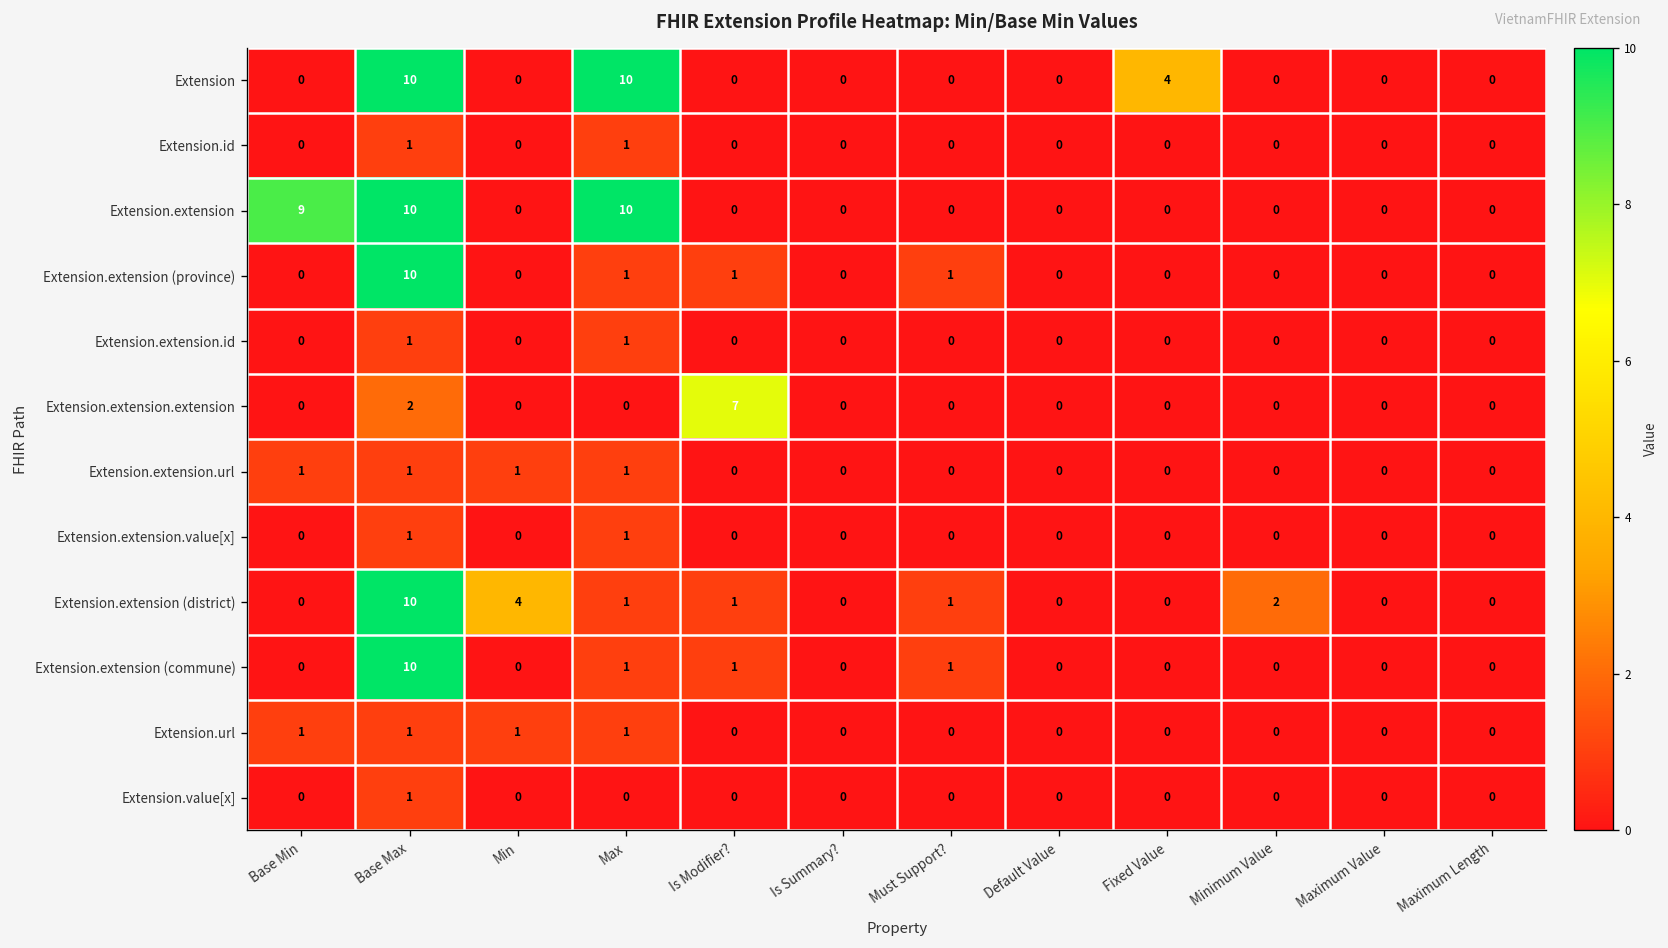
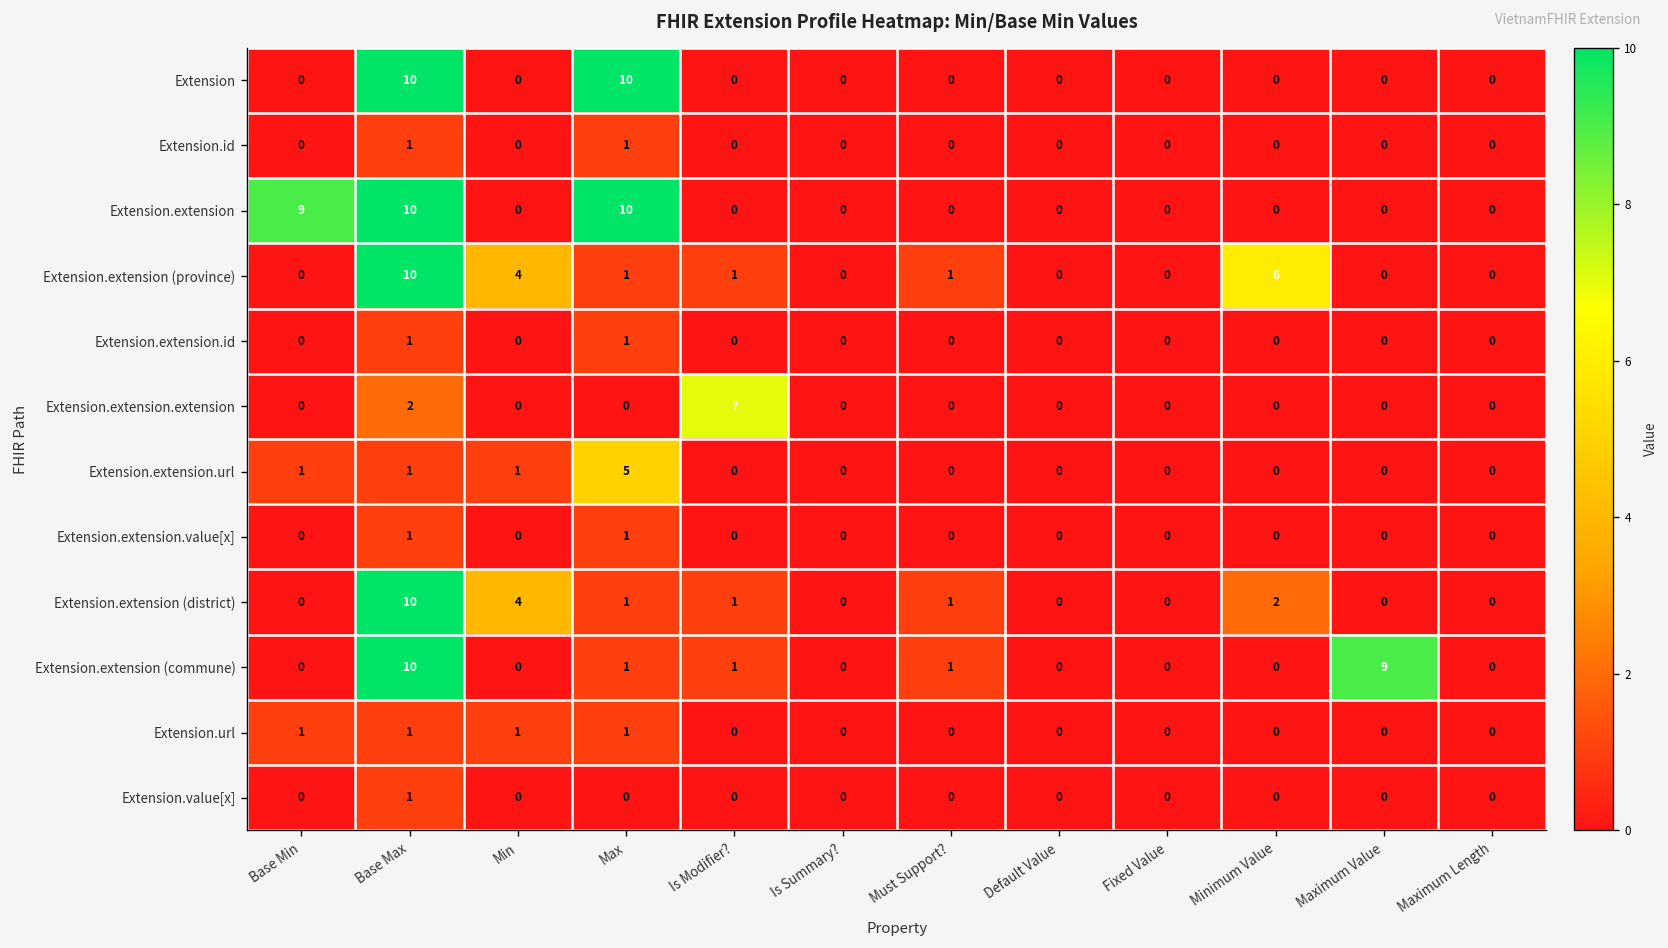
  {
    "Extension": {
      "Base Min": 0,
      "Base Max": 10,
      "Min": 0,
      "Max": 10,
      "Is Modifier?": 0,
      "Is Summary?": 0,
      "Must Support?": 0,
      "Default Value": 0,
-     "Fixed Value": 4,
+     "Fixed Value": 0,
      "Minimum Value": 0,
      "Maximum Value": 0,
      "Maximum Length": 0
    },
    "Extension.id": {
      "Base Min": 0,
      "Base Max": 1,
      "Min": 0,
      "Max": 1,
      "Is Modifier?": 0,
      "Is Summary?": 0,
      "Must Support?": 0,
      "Default Value": 0,
      "Fixed Value": 0,
      "Minimum Value": 0,
      "Maximum Value": 0,
      "Maximum Length": 0
    },
    "Extension.extension": {
      "Base Min": 9,
      "Base Max": 10,
      "Min": 0,
      "Max": 10,
      "Is Modifier?": 0,
      "Is Summary?": 0,
      "Must Support?": 0,
      "Default Value": 0,
      "Fixed Value": 0,
      "Minimum Value": 0,
      "Maximum Value": 0,
      "Maximum Length": 0
    },
    "Extension.extension (province)": {
      "Base Min": 0,
      "Base Max": 10,
-     "Min": 0,
+     "Min": 4,
      "Max": 1,
      "Is Modifier?": 1,
      "Is Summary?": 0,
      "Must Support?": 1,
      "Default Value": 0,
      "Fixed Value": 0,
-     "Minimum Value": 0,
+     "Minimum Value": 6,
      "Maximum Value": 0,
      "Maximum Length": 0
    },
    "Extension.extension.id": {
      "Base Min": 0,
      "Base Max": 1,
      "Min": 0,
      "Max": 1,
      "Is Modifier?": 0,
      "Is Summary?": 0,
      "Must Support?": 0,
      "Default Value": 0,
      "Fixed Value": 0,
      "Minimum Value": 0,
      "Maximum Value": 0,
      "Maximum Length": 0
    },
    "Extension.extension.extension": {
      "Base Min": 0,
      "Base Max": 2,
      "Min": 0,
      "Max": 0,
      "Is Modifier?": 7,
      "Is Summary?": 0,
      "Must Support?": 0,
      "Default Value": 0,
      "Fixed Value": 0,
      "Minimum Value": 0,
      "Maximum Value": 0,
      "Maximum Length": 0
    },
    "Extension.extension.url": {
      "Base Min": 1,
      "Base Max": 1,
      "Min": 1,
-     "Max": 1,
+     "Max": 5,
      "Is Modifier?": 0,
      "Is Summary?": 0,
      "Must Support?": 0,
      "Default Value": 0,
      "Fixed Value": 0,
      "Minimum Value": 0,
      "Maximum Value": 0,
      "Maximum Length": 0
    },
    "Extension.extension.value[x]": {
      "Base Min": 0,
      "Base Max": 1,
      "Min": 0,
      "Max": 1,
      "Is Modifier?": 0,
      "Is Summary?": 0,
      "Must Support?": 0,
      "Default Value": 0,
      "Fixed Value": 0,
      "Minimum Value": 0,
      "Maximum Value": 0,
      "Maximum Length": 0
    },
    "Extension.extension (district)": {
      "Base Min": 0,
      "Base Max": 10,
      "Min": 4,
      "Max": 1,
      "Is Modifier?": 1,
      "Is Summary?": 0,
      "Must Support?": 1,
      "Default Value": 0,
      "Fixed Value": 0,
      "Minimum Value": 2,
      "Maximum Value": 0,
      "Maximum Length": 0
    },
    "Extension.extension (commune)": {
      "Base Min": 0,
      "Base Max": 10,
      "Min": 0,
      "Max": 1,
      "Is Modifier?": 1,
      "Is Summary?": 0,
      "Must Support?": 1,
      "Default Value": 0,
      "Fixed Value": 0,
      "Minimum Value": 0,
-     "Maximum Value": 0,
+     "Maximum Value": 9,
      "Maximum Length": 0
    },
    "Extension.url": {
      "Base Min": 1,
      "Base Max": 1,
      "Min": 1,
      "Max": 1,
      "Is Modifier?": 0,
      "Is Summary?": 0,
      "Must Support?": 0,
      "Default Value": 0,
      "Fixed Value": 0,
      "Minimum Value": 0,
      "Maximum Value": 0,
      "Maximum Length": 0
    },
    "Extension.value[x]": {
      "Base Min": 0,
      "Base Max": 1,
      "Min": 0,
      "Max": 0,
      "Is Modifier?": 0,
      "Is Summary?": 0,
      "Must Support?": 0,
      "Default Value": 0,
      "Fixed Value": 0,
      "Minimum Value": 0,
      "Maximum Value": 0,
      "Maximum Length": 0
    }
  }
